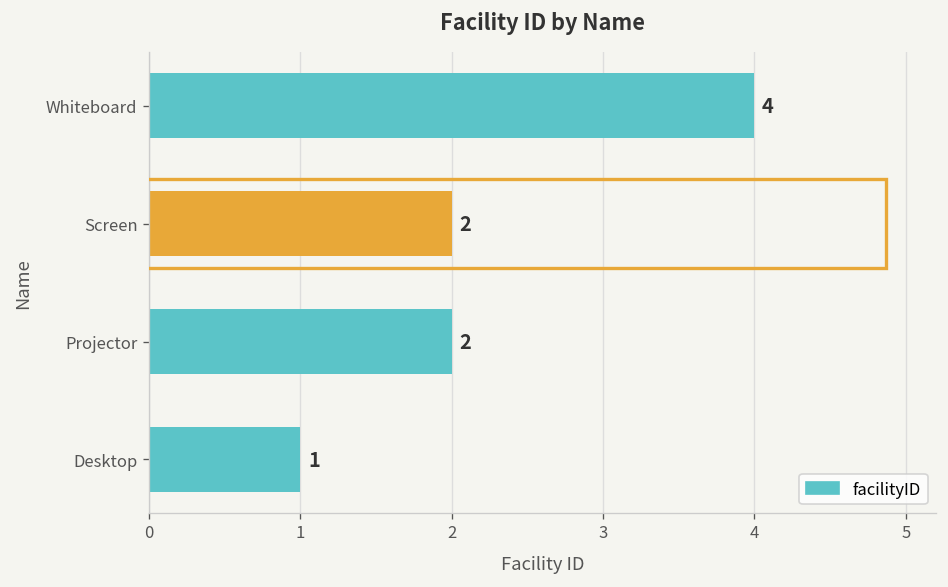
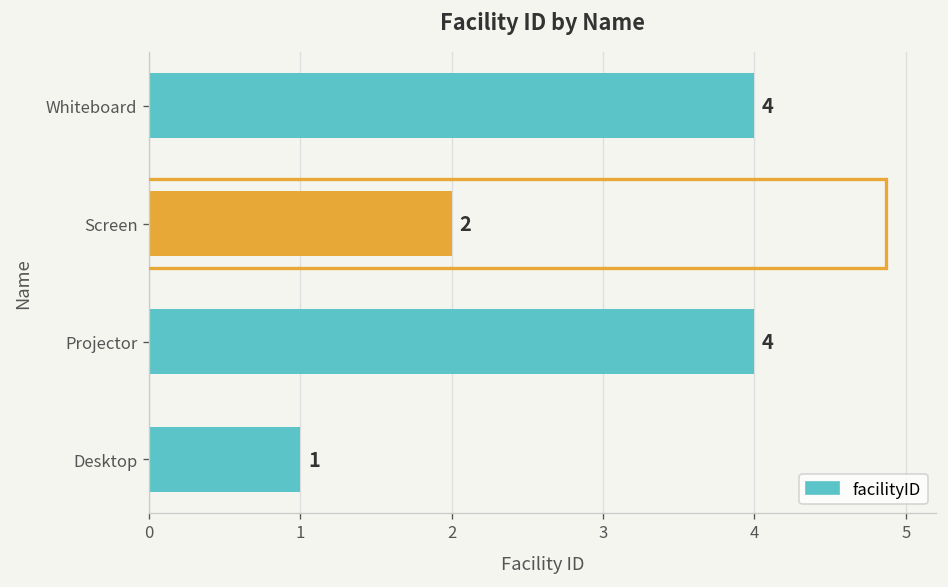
  {
    "Whiteboard": 4,
    "Screen": 2,
-   "Projector": 2,
+   "Projector": 4,
    "Desktop": 1
  }
